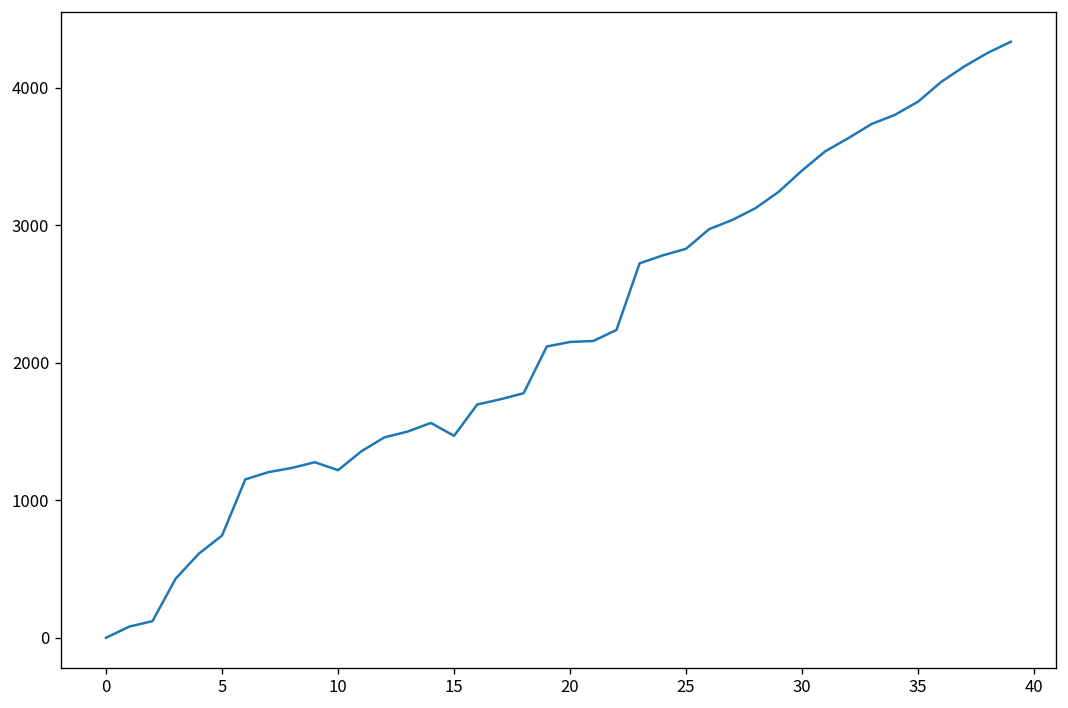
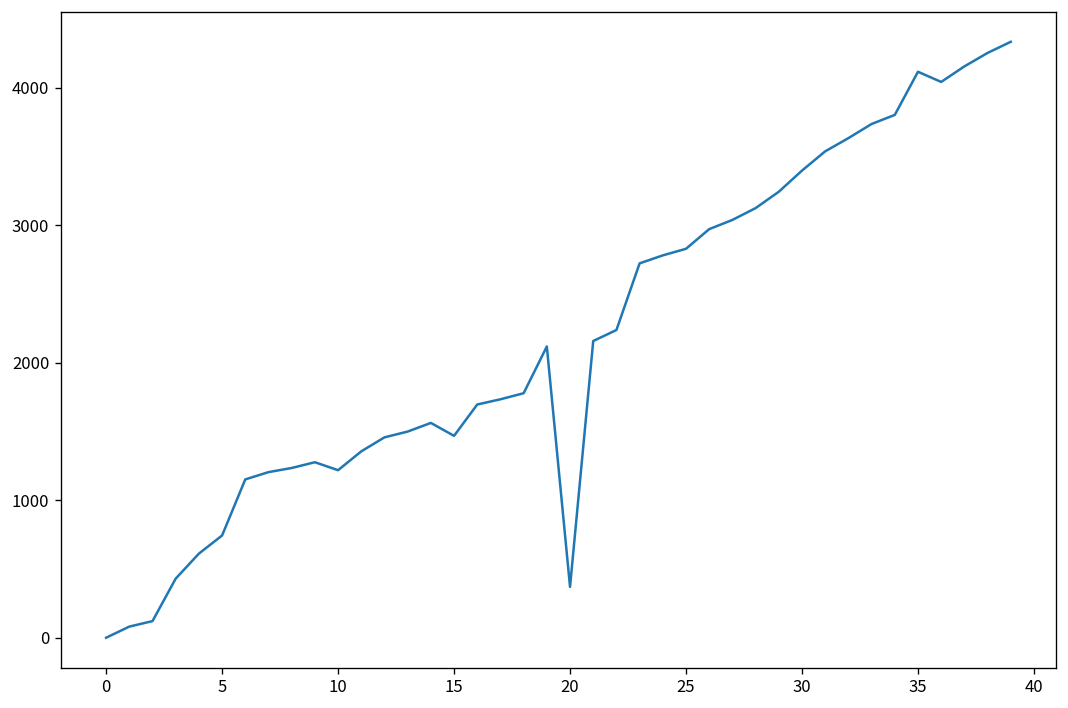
  {
    "0": 0,
    "5": 740,
    "10": 1220,
    "15": 1470,
-   "20": 2150,
+   "20": 370,
    "25": 2830,
    "30": 3400,
-   "35": 3900
+   "35": 4120
  }
